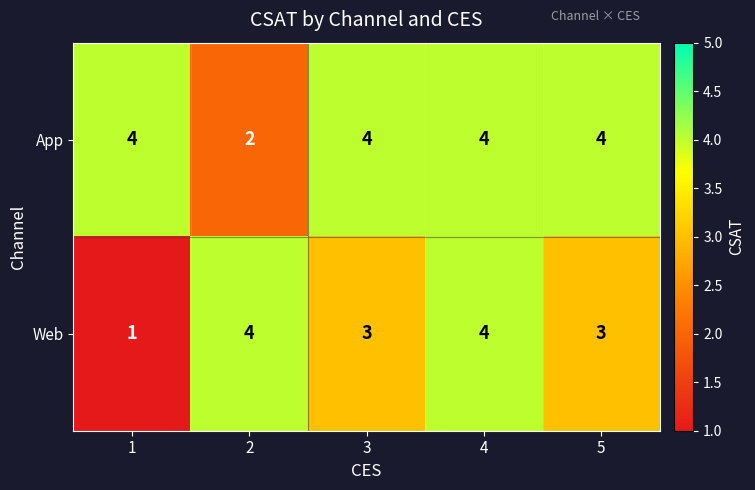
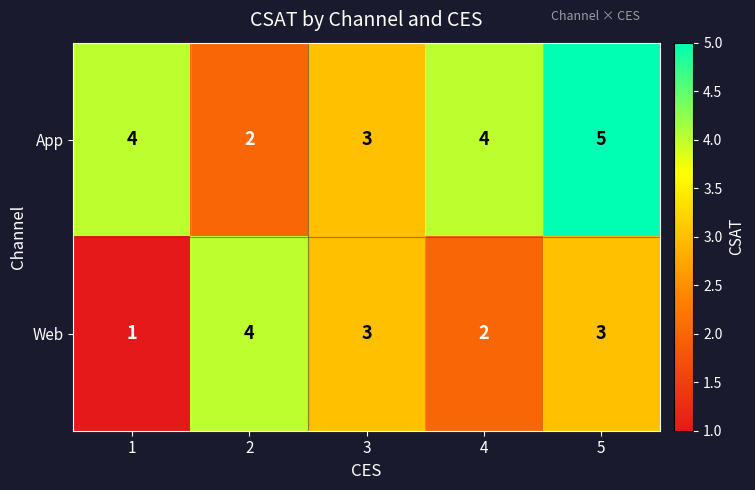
  {
    "App": {
      "1": 4,
      "2": 2,
-     "3": 4,
+     "3": 3,
      "4": 4,
-     "5": 4
+     "5": 5
    },
    "Web": {
      "1": 1,
      "2": 4,
      "3": 3,
-     "4": 4,
+     "4": 2,
      "5": 3
    }
  }
